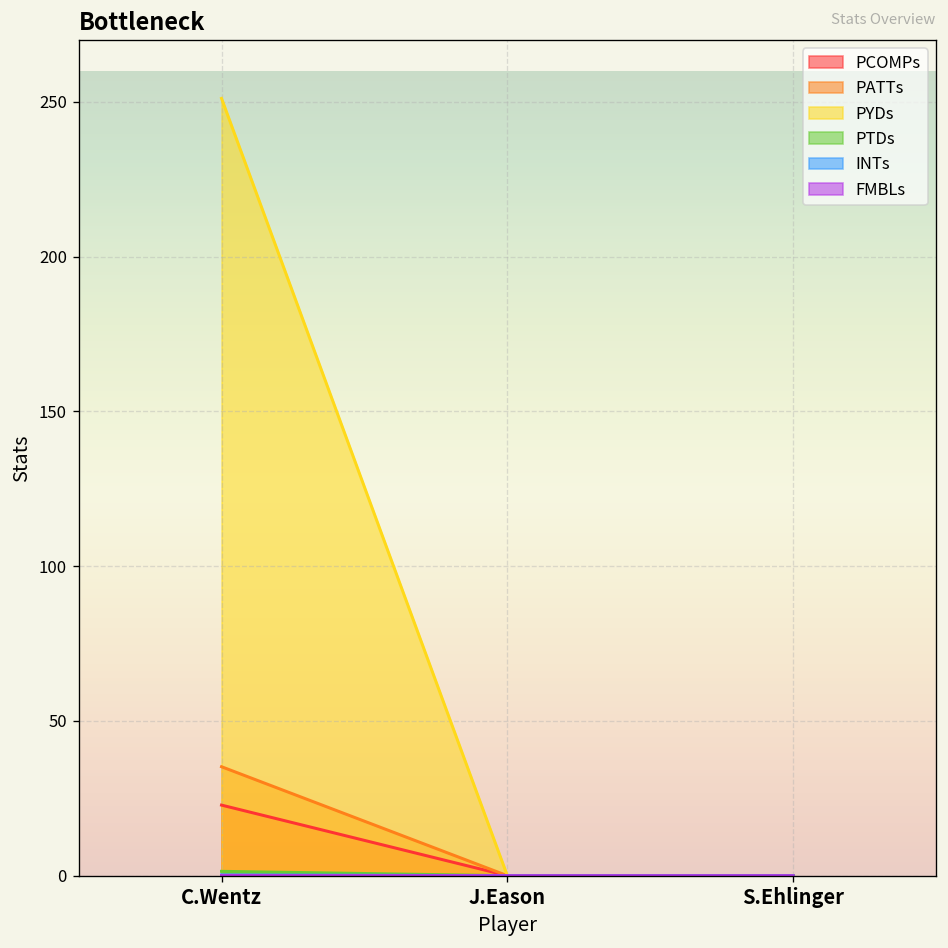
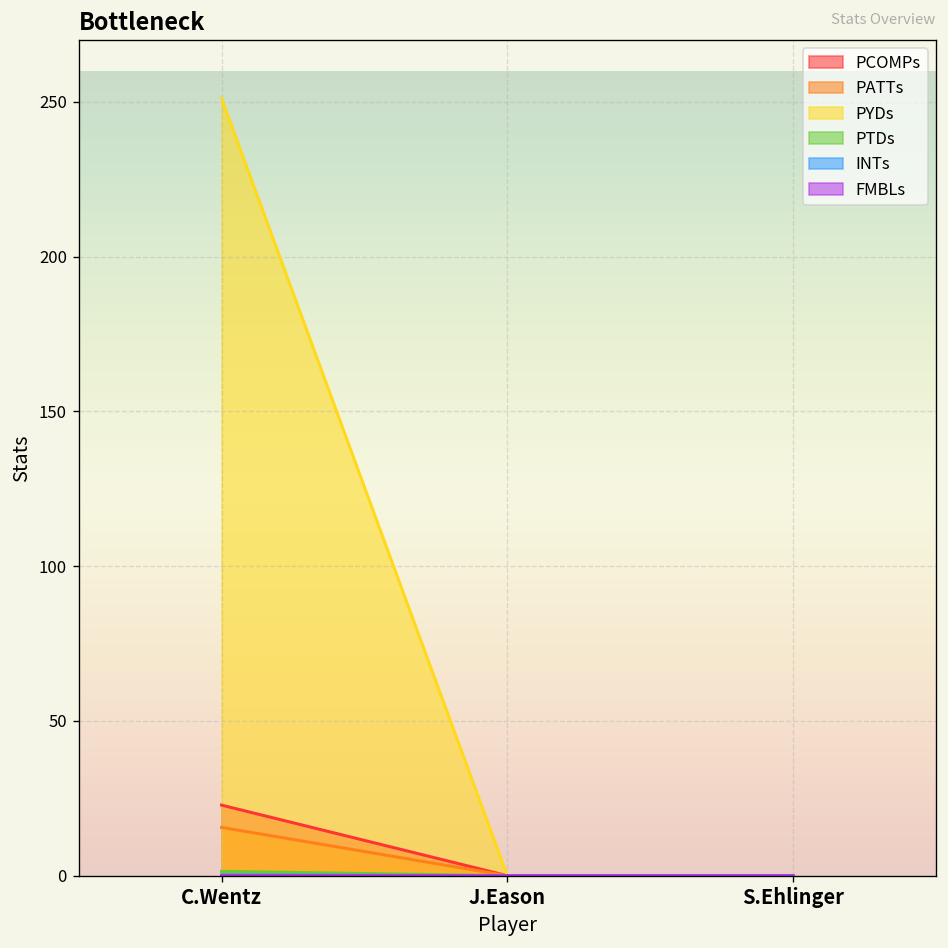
  {
    "PCOMPs": {
      "C.Wentz": 23
    },
    "PATTs": {
-     "C.Wentz": 35
+     "C.Wentz": 16
    },
    "PYDs": {
      "C.Wentz": 251
    },
    "PTDs": {
      "C.Wentz": 1
    }
  }
